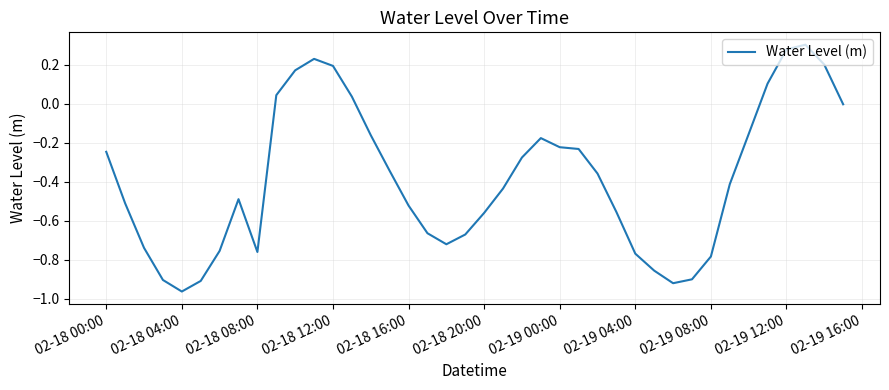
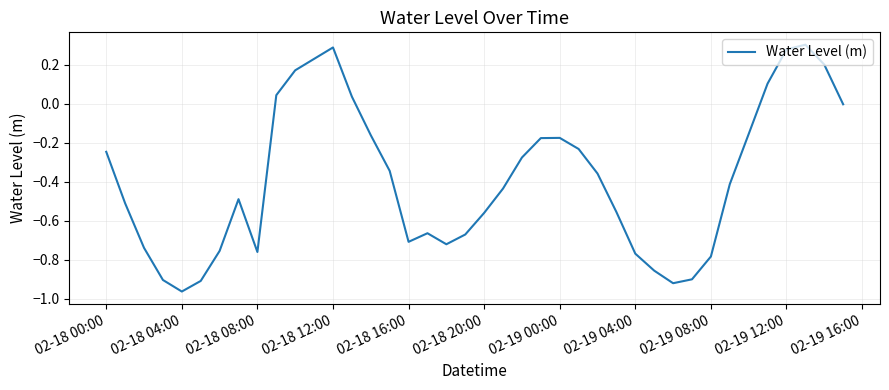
  {
    "02-18 00:00": -0.25,
    "02-18 04:00": -0.96,
    "02-18 08:00": -0.76,
-   "02-18 12:00": 0.19,
-   "02-18 16:00": -0.52,
+   "02-18 12:00": 0.29,
+   "02-18 16:00": -0.71,
    "02-18 20:00": -0.56,
-   "02-19 00:00": -0.22,
+   "02-19 00:00": -0.18,
    "02-19 04:00": -0.77,
    "02-19 08:00": -0.78
  }
